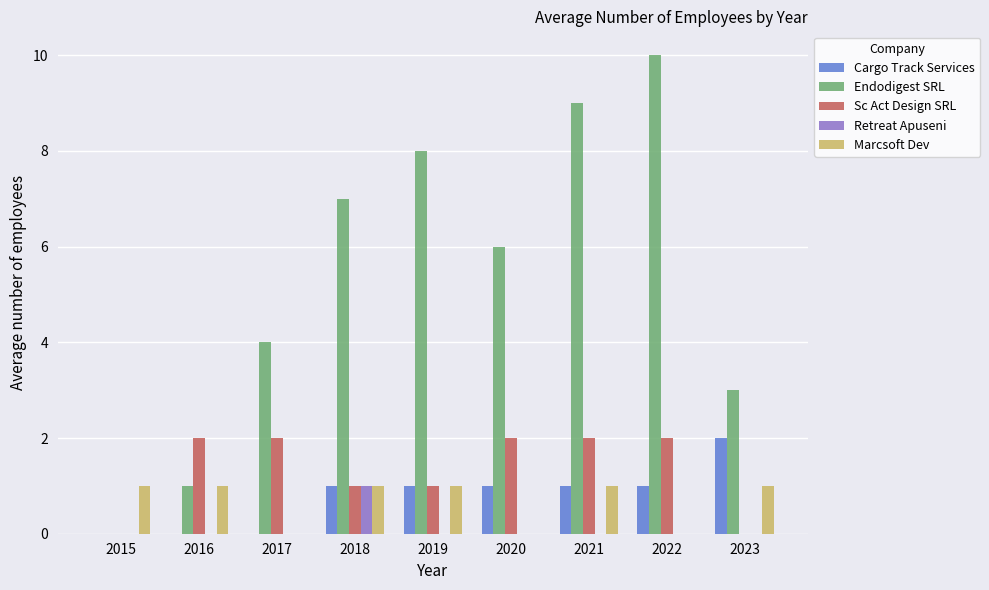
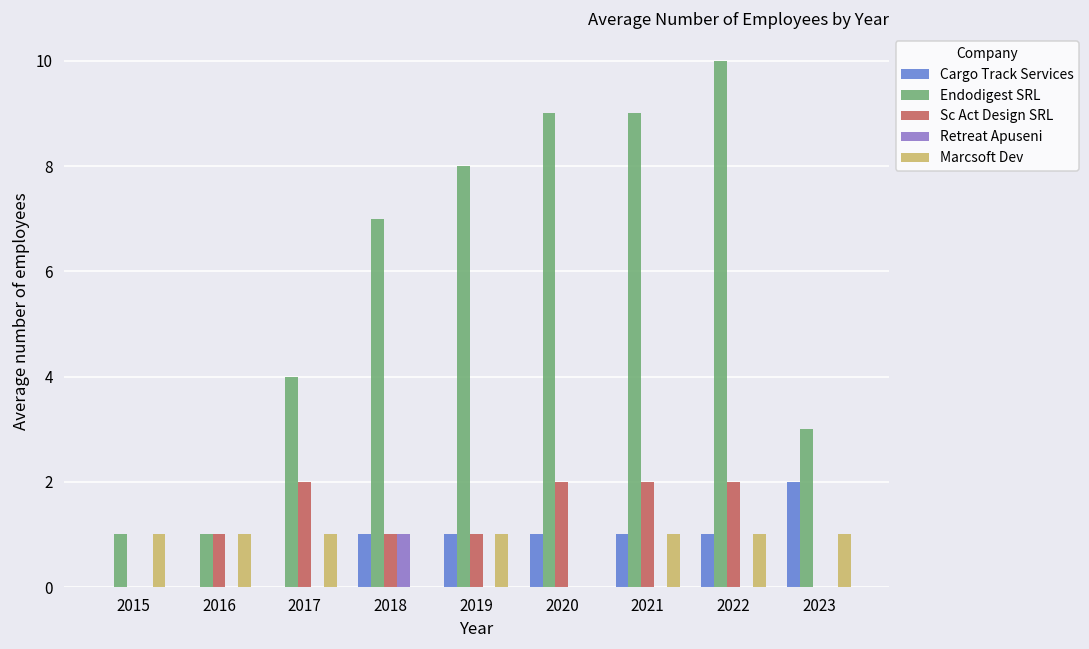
  {
    "Endodigest SRL": {
-     "2015": 0,
+     "2015": 1,
      "2016": 1,
      "2017": 4,
      "2018": 7,
      "2019": 8,
-     "2020": 6,
+     "2020": 9,
      "2021": 9,
      "2022": 10,
      "2023": 3
    },
    "Sc Act Design SRL": {
      "2015": 0,
-     "2016": 2,
+     "2016": 1,
      "2017": 2,
      "2018": 1,
      "2019": 1,
      "2020": 2,
      "2021": 2,
      "2022": 2,
      "2023": 0
    },
    "Marcsoft Dev": {
      "2015": 1,
      "2016": 1,
-     "2017": 0,
-     "2018": 1,
+     "2017": 1,
+     "2018": 0,
      "2019": 1,
      "2020": 0,
      "2021": 1,
-     "2022": 0,
+     "2022": 1,
      "2023": 1
    }
  }
